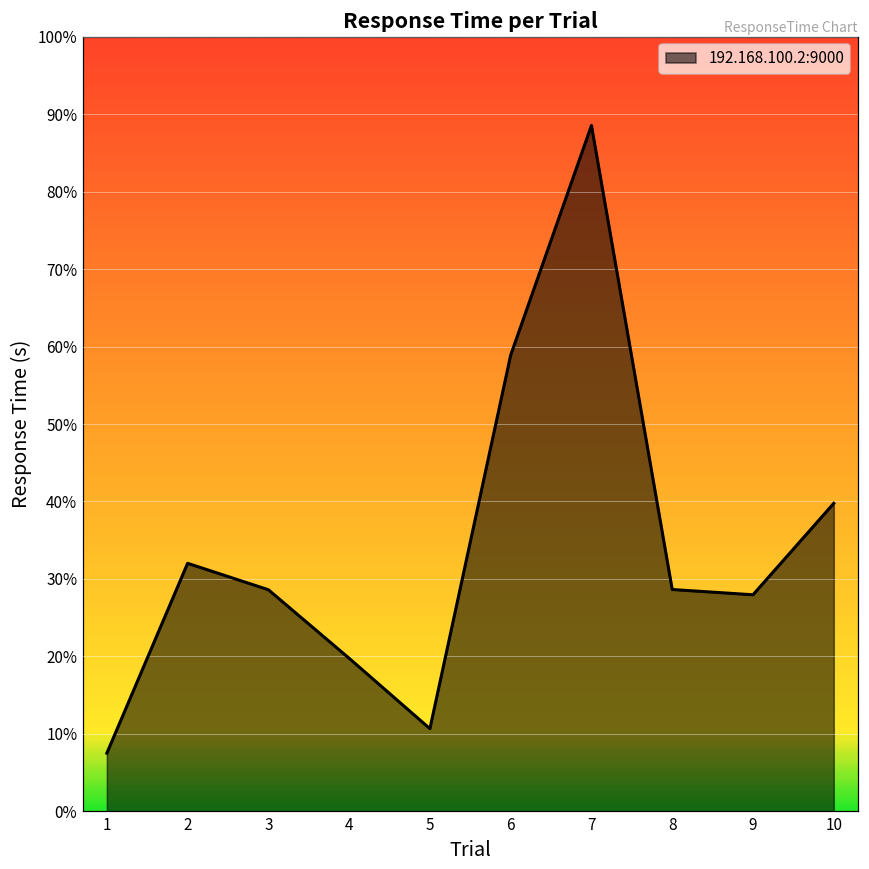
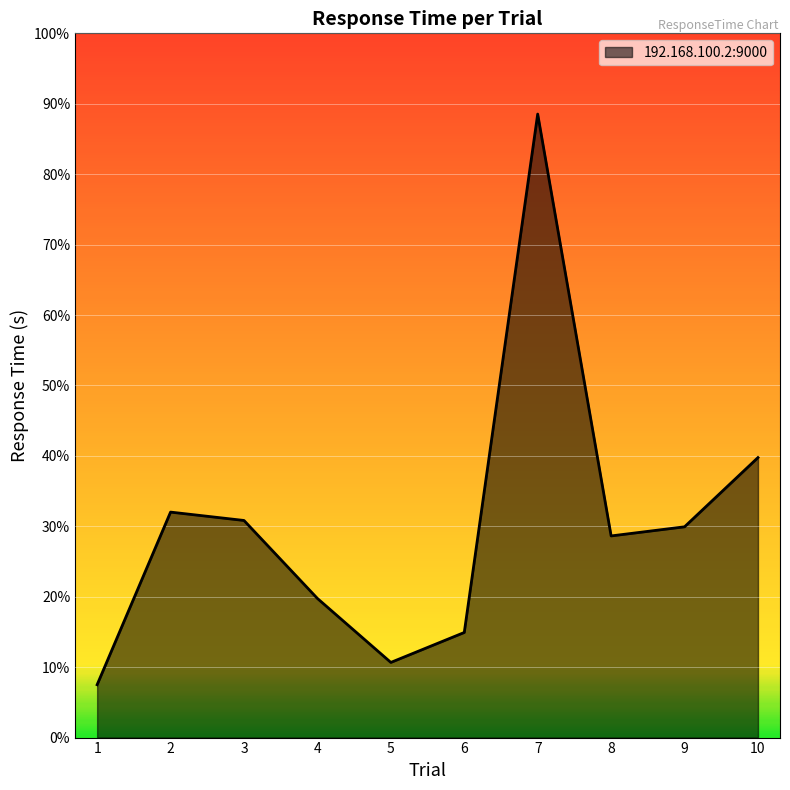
  {
    "1": "8%",
    "2": "32%",
-   "3": "29%",
+   "3": "31%",
    "4": "20%",
    "5": "11%",
-   "6": "59%",
+   "6": "15%",
    "7": "89%",
    "8": "29%",
-   "9": "28%",
+   "9": "30%",
    "10": "40%"
  }
